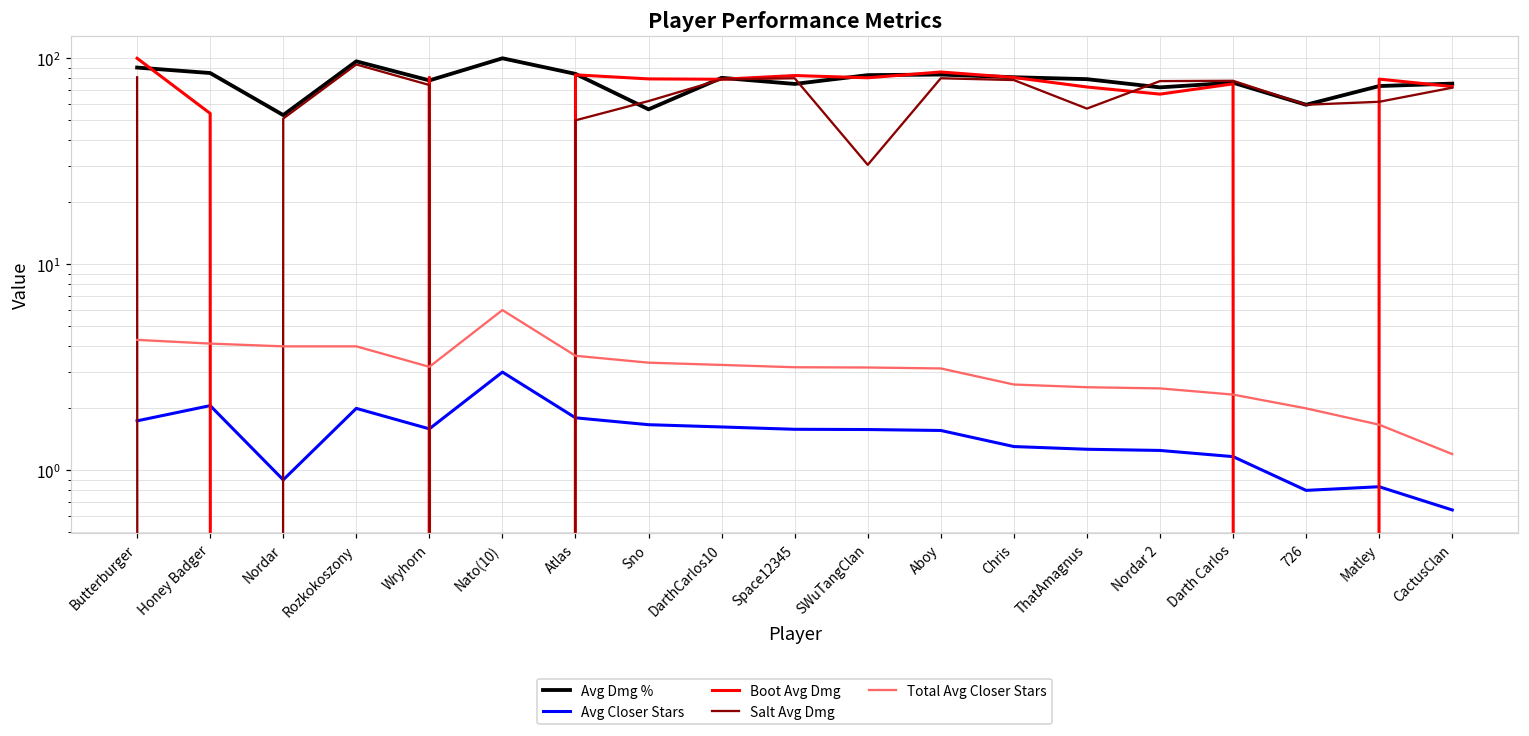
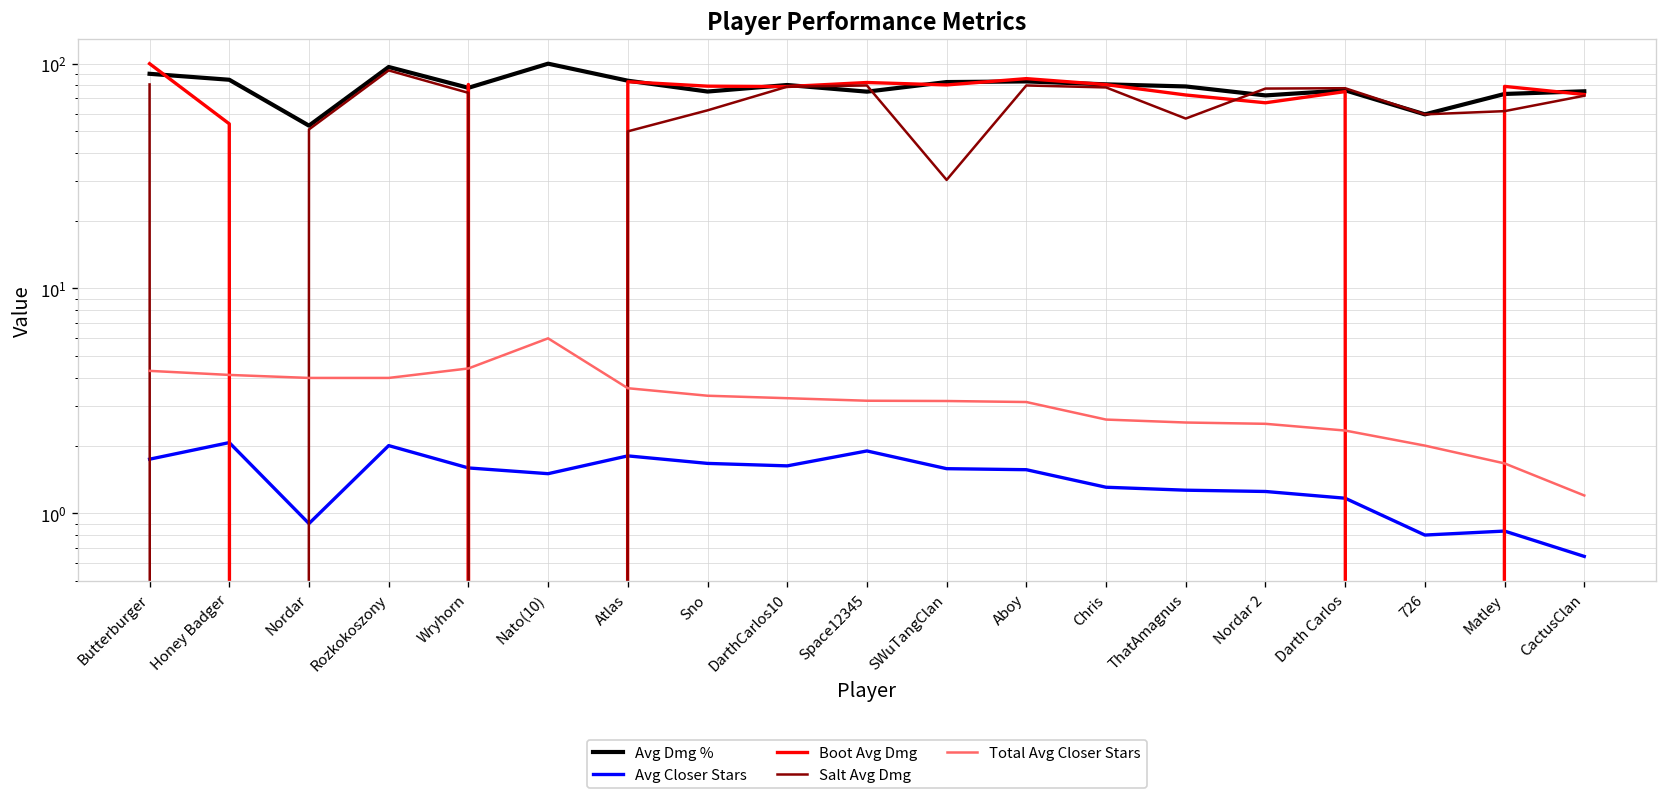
  {
    "Avg Dmg %": {
      "Butterburger": 90,
      "Honey Badger": 80,
      "Nordar": 53,
      "Rozkokoszony": 100,
      "Wryhorn": 78,
      "Nato(10)": 100,
-     "Sno": 57,
+     "Sno": 75,
      "Space12345": 75,
      "ThatAmagnus": 79,
      "Nordar 2": 72,
      "Matley": 73,
      "CactusClan": 75
    },
    "Avg Closer Stars": {
      "Butterburger": 1.7,
      "Honey Badger": 2.1,
      "Nordar": 0.9,
      "Rozkokoszony": 2.0,
      "Wryhorn": 1.6,
-     "Nato(10)": 3.0,
+     "Nato(10)": 1.5,
      "Atlas": 1.8,
      "Sno": 1.7,
      "DarthCarlos10": 1.6,
-     "Space12345": 1.6,
+     "Space12345": 1.9,
      "SWuTangClan": 1.6,
      "Aboy": 1.6,
      "Chris": 1.3,
      "ThatAmagnus": 1.3,
      "Nordar 2": 1.3,
      "Darth Carlos": 1.2,
      "726": 0.8,
      "Matley": 0.8,
      "CactusClan": 0.64
    },
    "Boot Avg Dmg": {
      "Butterburger": 100,
      "Honey Badger": 54,
      "Wryhorn": 81,
      "Sno": 79,
      "ThatAmagnus": 73,
      "Nordar 2": 67,
      "Matley": 79
    },
    "Salt Avg Dmg": {
      "Butterburger": 81,
      "Nordar": 51,
      "Rozkokoszony": 90,
      "Wryhorn": 74,
      "Atlas": 50,
      "Sno": 62,
      "SWuTangClan": 30,
      "Aboy": 80,
      "ThatAmagnus": 57,
      "Nordar 2": 78,
      "Matley": 62
    },
    "Total Avg Closer Stars": {
      "Butterburger": 4.3,
      "Honey Badger": 4.1,
      "Nordar": 4.0,
      "Rozkokoszony": 4.0,
-     "Wryhorn": 3.2,
+     "Wryhorn": 4.4,
      "Nato(10)": 6.0,
      "Atlas": 3.6,
      "Sno": 3.3,
      "DarthCarlos10": 3.3,
      "Space12345": 3.2,
      "SWuTangClan": 3.2,
      "Aboy": 3.1,
      "Chris": 2.6,
      "ThatAmagnus": 2.5,
      "Nordar 2": 2.5,
      "Darth Carlos": 2.3,
      "726": 2.0,
      "Matley": 1.7,
      "CactusClan": 1.2
    }
  }
